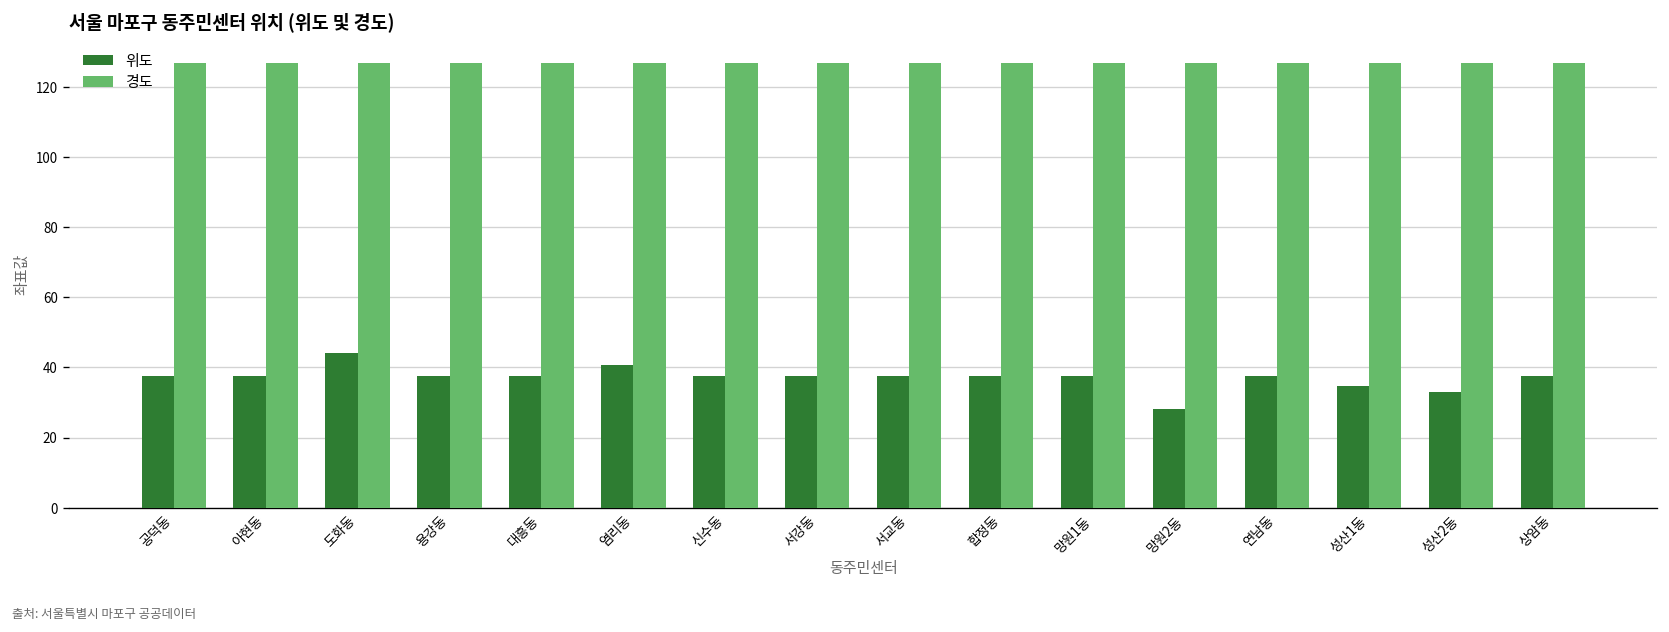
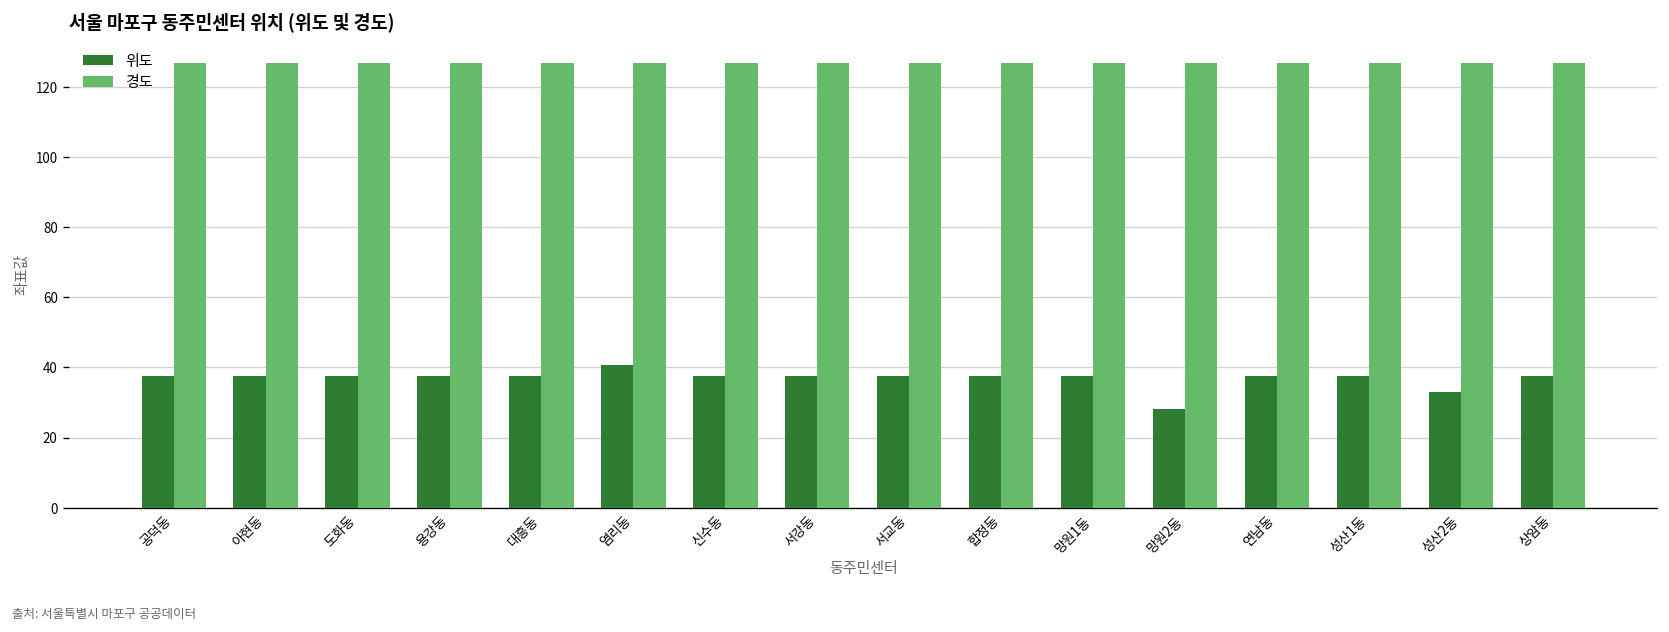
  {
    "위도": {
      "공덕동": 38,
      "아현동": 38,
-     "도화동": 44,
+     "도화동": 38,
      "용강동": 38,
      "대흥동": 38,
      "염리동": 41,
      "신수동": 38,
      "서강동": 38,
      "서교동": 38,
      "합정동": 38,
      "망원1동": 38,
      "망원2동": 28,
      "연남동": 38,
-     "성산1동": 35,
+     "성산1동": 38,
      "성산2동": 33,
      "상암동": 38
    },
    "경도": {
      "공덕동": 127,
      "아현동": 127,
      "도화동": 127,
      "용강동": 127,
      "대흥동": 127,
      "염리동": 127,
      "신수동": 127,
      "서강동": 127,
      "서교동": 127,
      "합정동": 127,
      "망원1동": 127,
      "망원2동": 127,
      "연남동": 127,
      "성산1동": 127,
      "성산2동": 127,
      "상암동": 127
    }
  }
